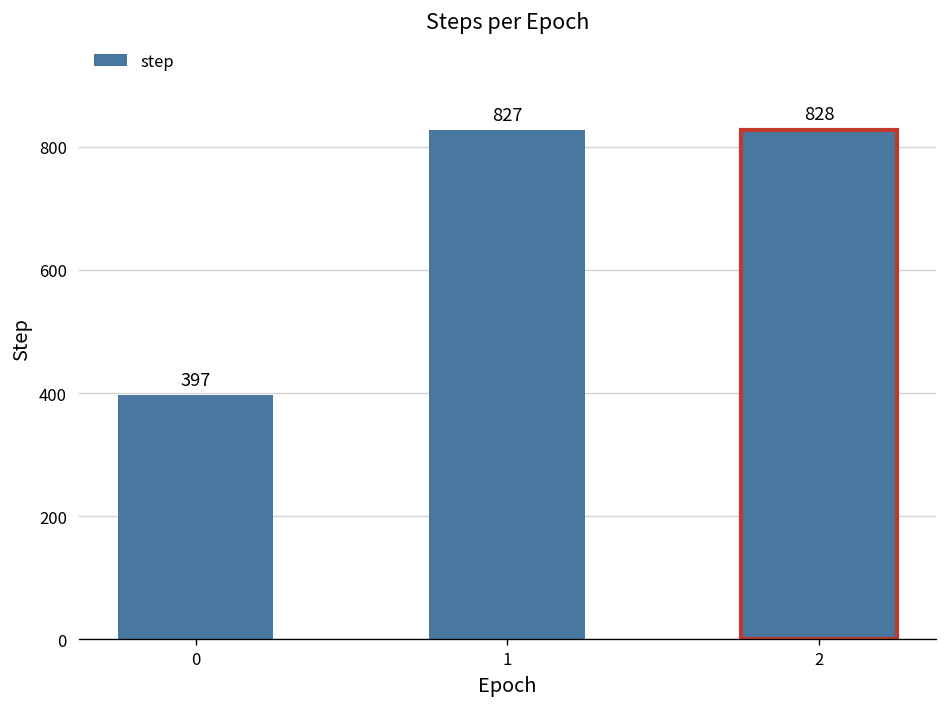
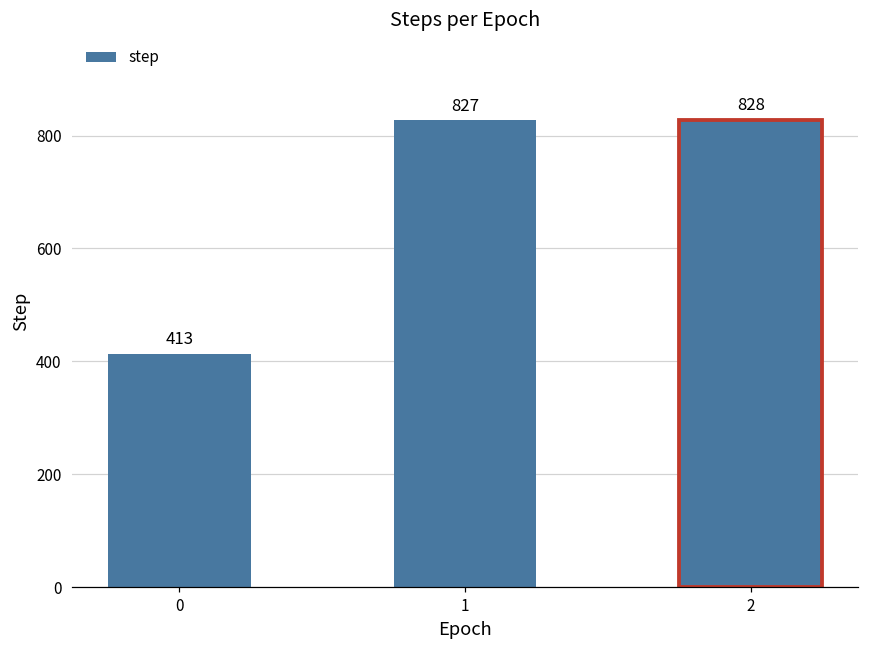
  {
-   "0": 397,
+   "0": 413,
    "1": 827,
    "2": 828
  }
